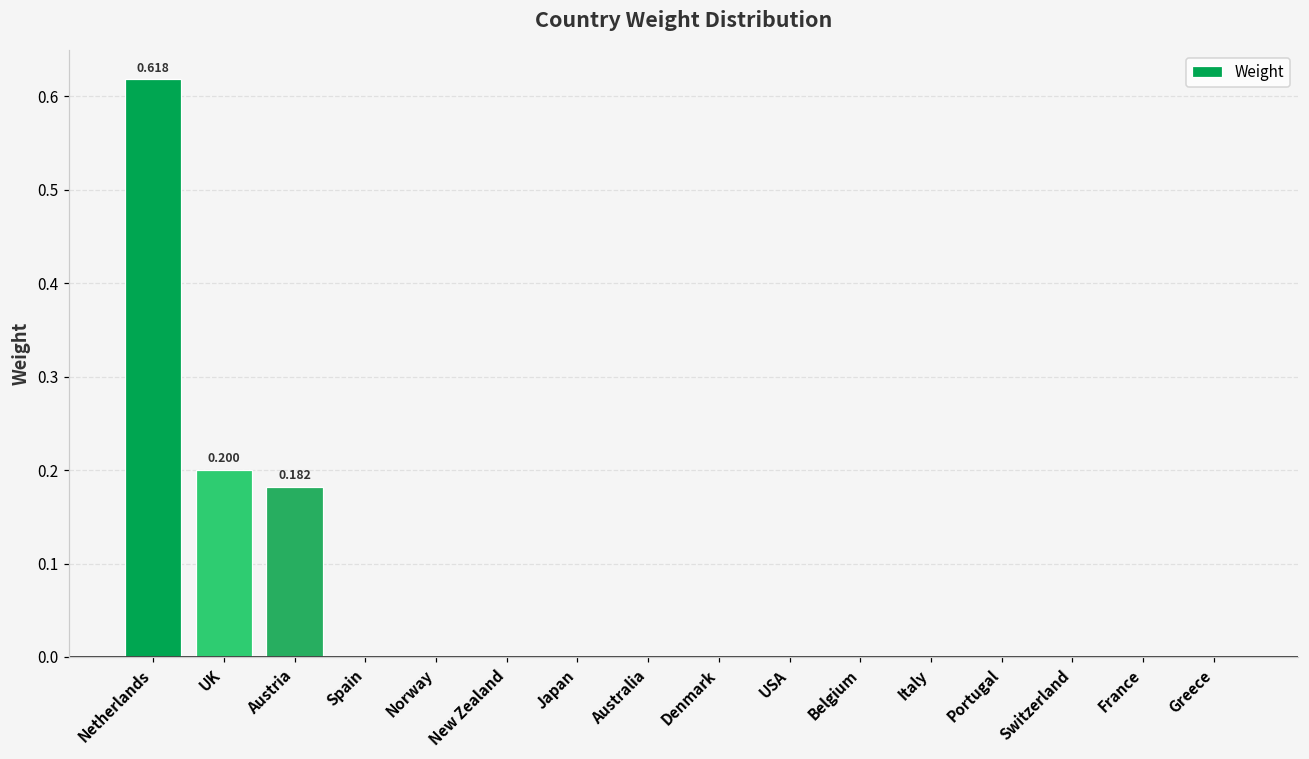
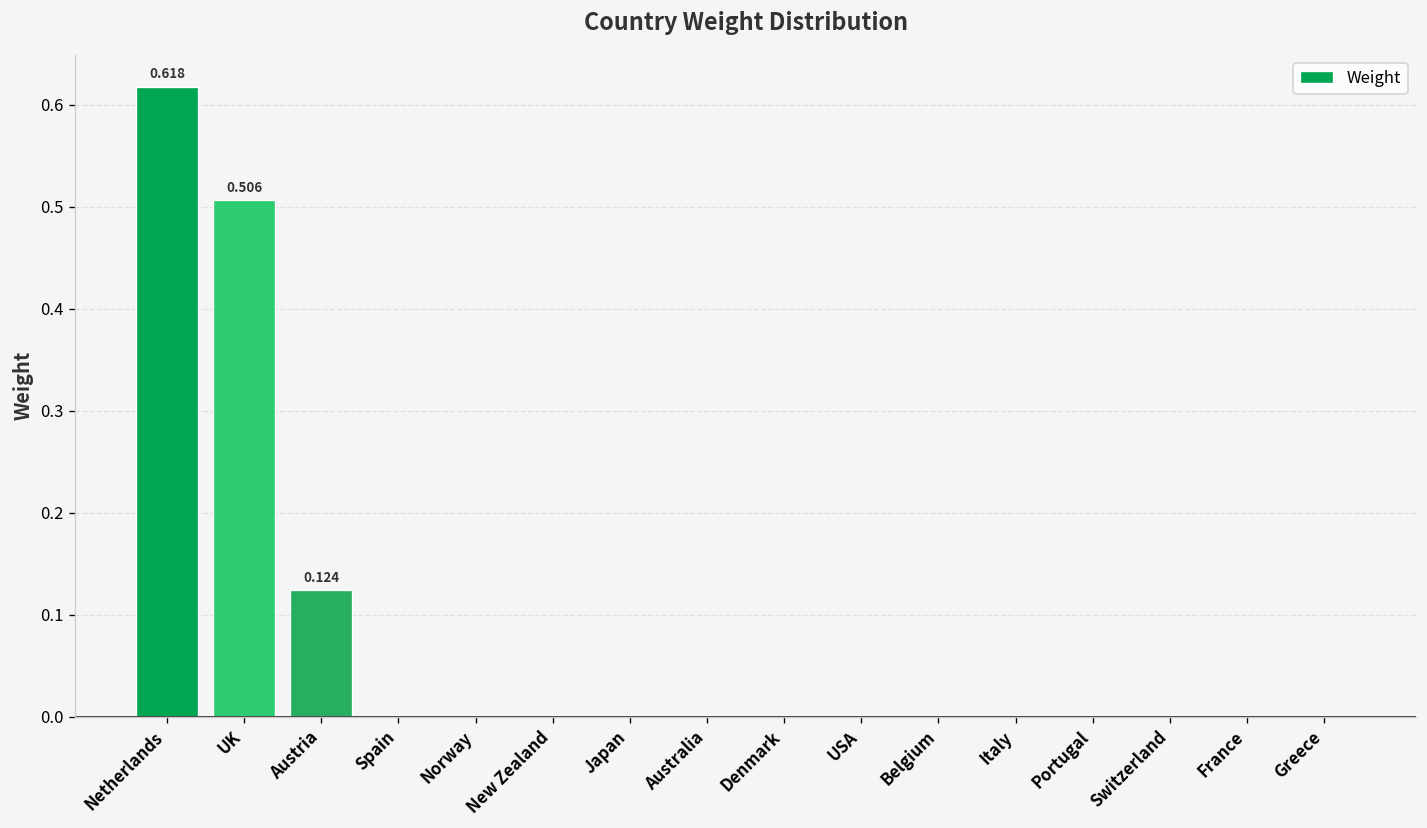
  {
    "Netherlands": 0.618,
-   "UK": 0.200,
-   "Austria": 0.182
+   "UK": 0.506,
+   "Austria": 0.124
  }
